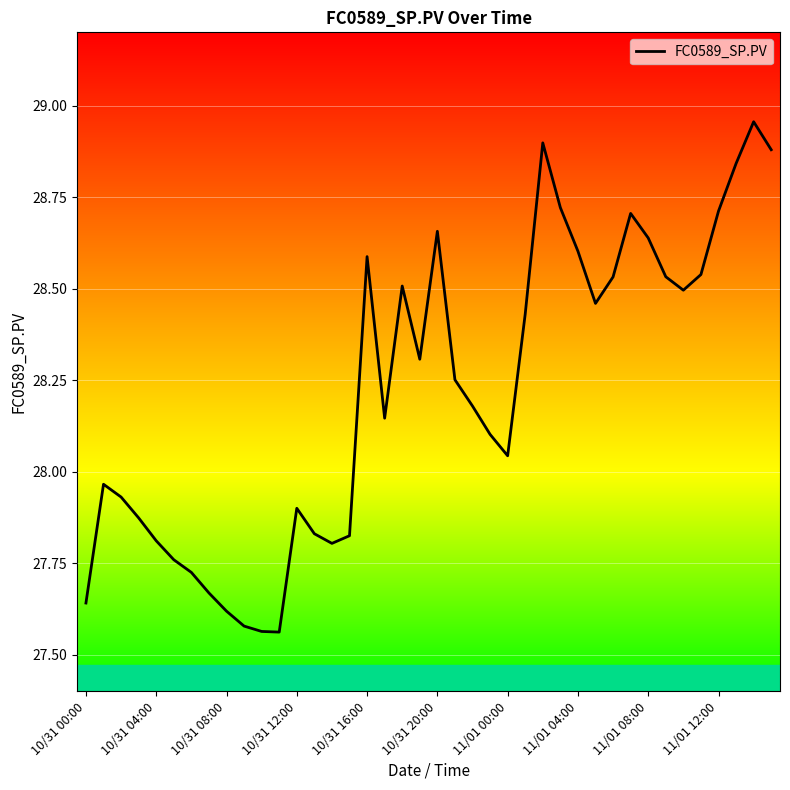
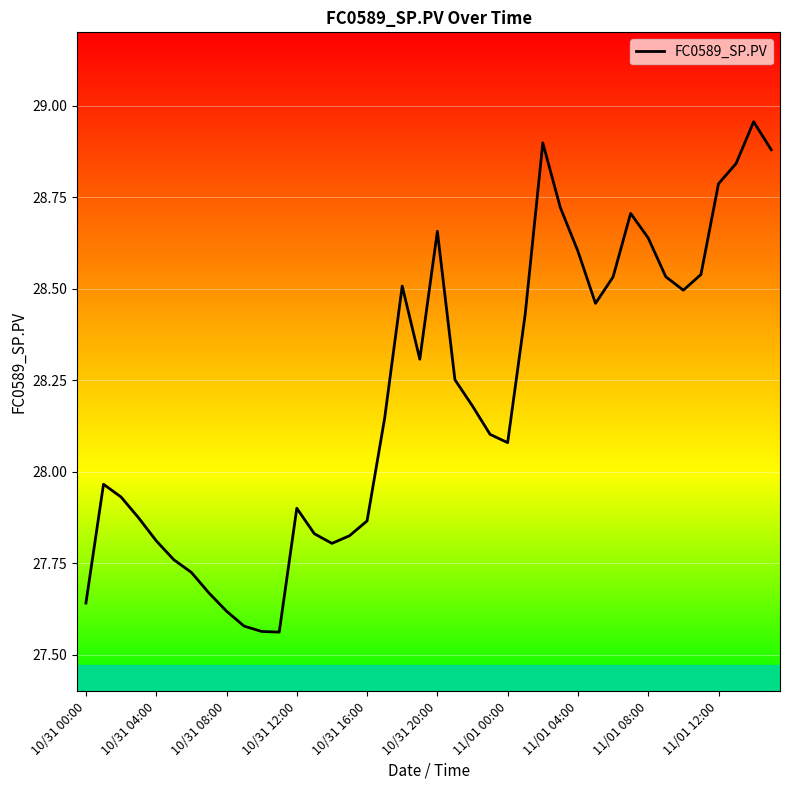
  {
    "10/31 00:00": 27.64,
    "10/31 04:00": 27.81,
    "10/31 08:00": 27.62,
    "10/31 12:00": 27.90,
-   "10/31 16:00": 28.59,
+   "10/31 16:00": 27.87,
    "10/31 20:00": 28.66,
-   "11/01 00:00": 28.04,
+   "11/01 00:00": 28.08,
    "11/01 04:00": 28.60,
    "11/01 08:00": 28.64,
-   "11/01 12:00": 28.71
+   "11/01 12:00": 28.79
  }
